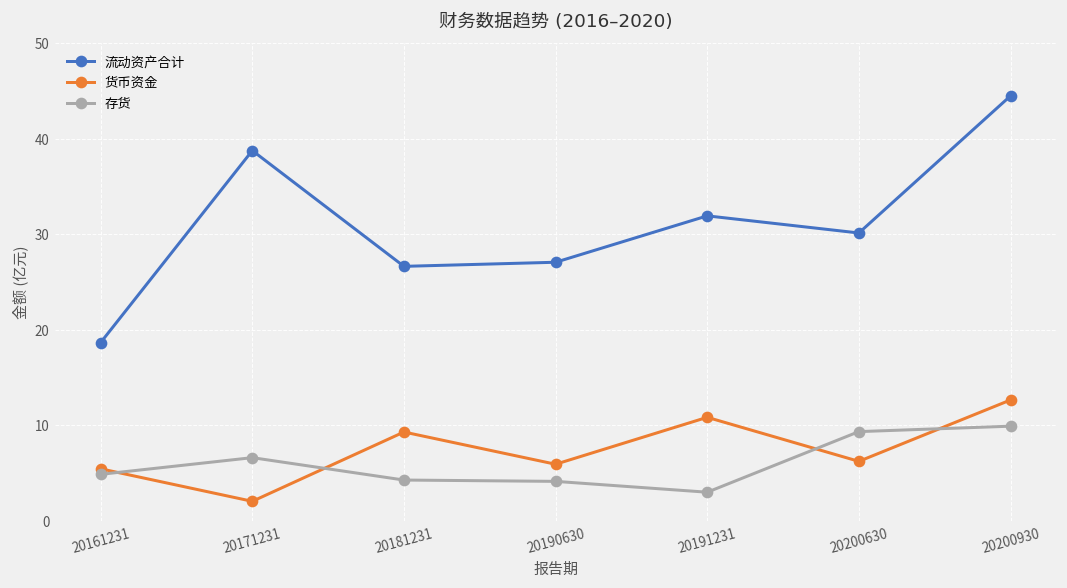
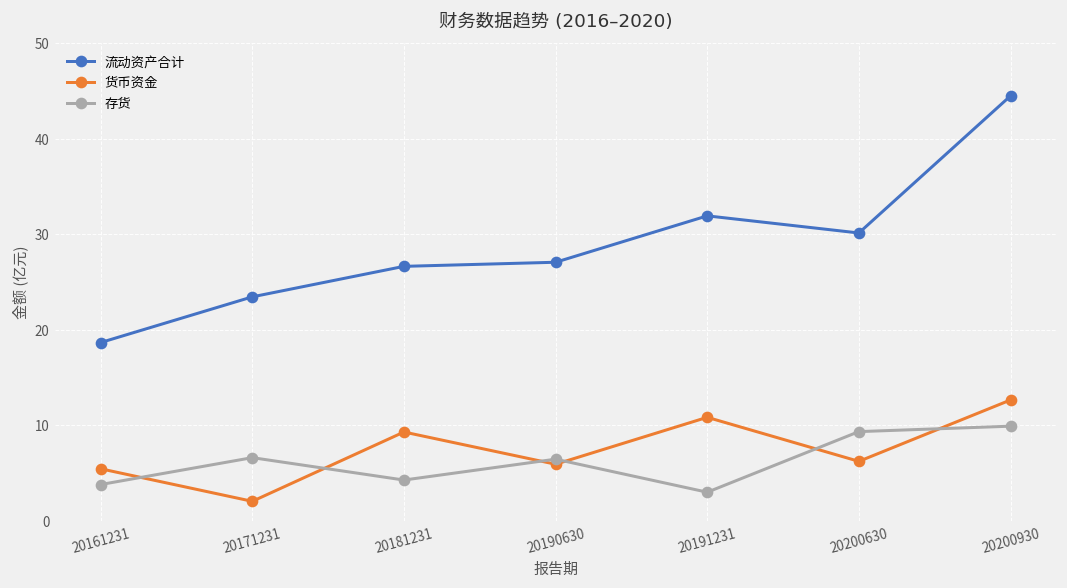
  {
    "流动资产合计": {
      "20161231": 19,
-     "20171231": 39,
+     "20171231": 23,
      "20181231": 27,
      "20190630": 27,
      "20191231": 32,
      "20200630": 30,
      "20200930": 44
    },
    "货币资金": {
      "20161231": 5,
      "20171231": 2,
      "20181231": 9,
      "20190630": 6,
      "20191231": 11,
      "20200630": 6,
      "20200930": 13
    },
    "存货": {
-     "20161231": 5,
+     "20161231": 4,
      "20171231": 7,
      "20181231": 4,
-     "20190630": 4,
+     "20190630": 6,
      "20191231": 3,
      "20200630": 9,
      "20200930": 10
    }
  }
